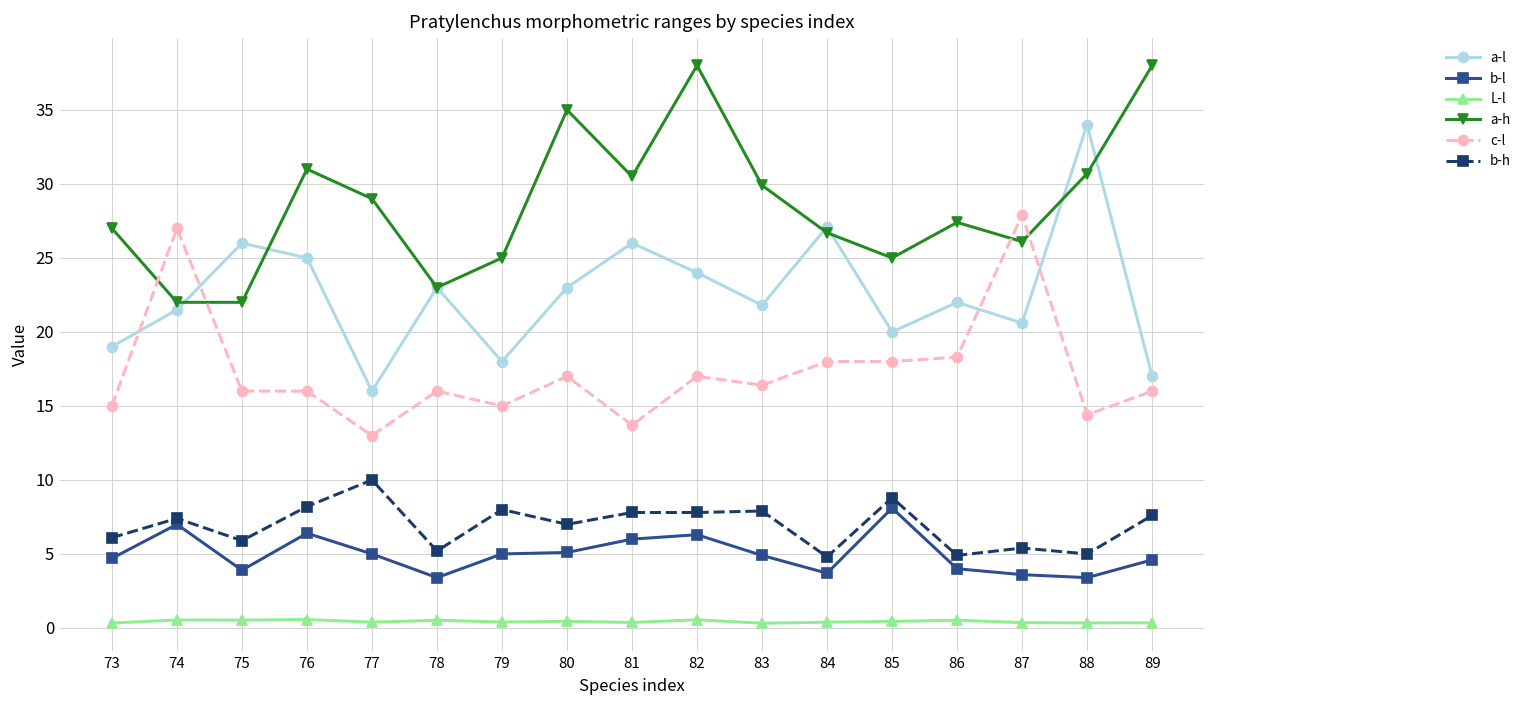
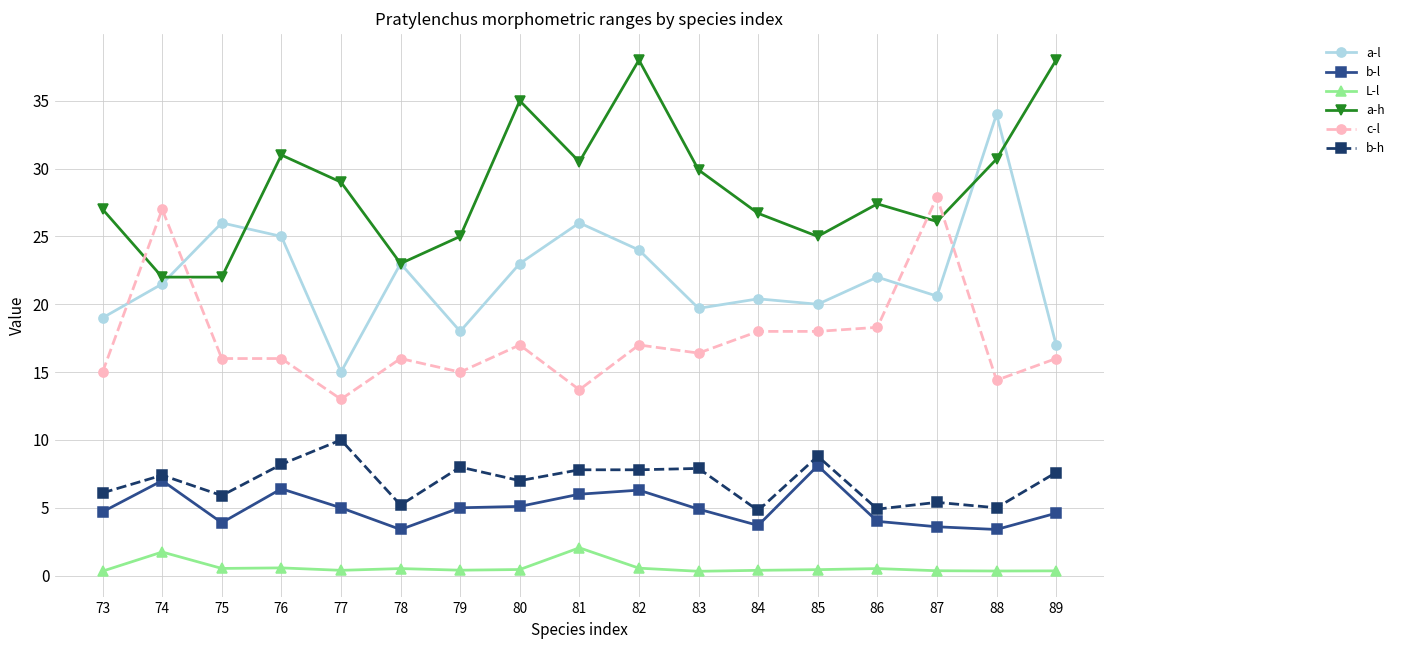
  {
    "a-l": {
      "73": 19.0,
      "74": 21.5,
      "75": 26.0,
      "76": 25.0,
-     "77": 16,
+     "77": 15,
      "79": 18.0,
      "80": 23.0,
      "81": 26.0,
      "82": 24.0,
-     "83": 21.8,
-     "84": 27.1,
+     "83": 19.7,
+     "84": 20.4,
      "85": 20.0,
      "86": 22.0,
      "87": 20.6,
      "88": 34.0,
      "89": 17.0
    },
    "L-l": {
      "73": 0.3,
-     "74": 0.5,
+     "74": 1.7,
      "75": 0.5,
      "76": 0.6,
      "77": 0.4,
      "78": 0.5,
      "79": 0.4,
      "80": 0.5,
-     "81": 0.4,
+     "81": 2.1,
      "82": 0.6,
      "83": 0.3,
      "84": 0.4,
      "85": 0.4,
      "86": 0.5,
      "87": 0.4,
      "88": 0.3,
      "89": 0.4
    },
    "a-h": {
      "73": 27.0,
      "74": 22.0,
      "75": 22.0,
      "76": 31.0,
      "77": 29.0,
      "79": 25.0,
      "80": 35.0,
      "81": 30.5,
      "82": 38.0,
      "83": 29.9,
      "84": 26.7,
      "85": 25.0,
      "86": 27.4,
      "87": 26.1,
      "88": 30.7,
      "89": 38.0
    },
    "c-l": {
      "73": 15.0,
      "74": 27.0,
      "75": 16.0,
      "76": 16.0,
      "77": 13.0,
      "78": 16.0,
      "79": 15.0,
      "80": 17.0,
      "81": 13.7,
      "82": 17.0,
      "83": 16.4,
      "84": 18.0,
      "85": 18.0,
      "86": 18.3,
      "87": 27.9,
      "88": 14.4,
      "89": 16.0
    }
  }
